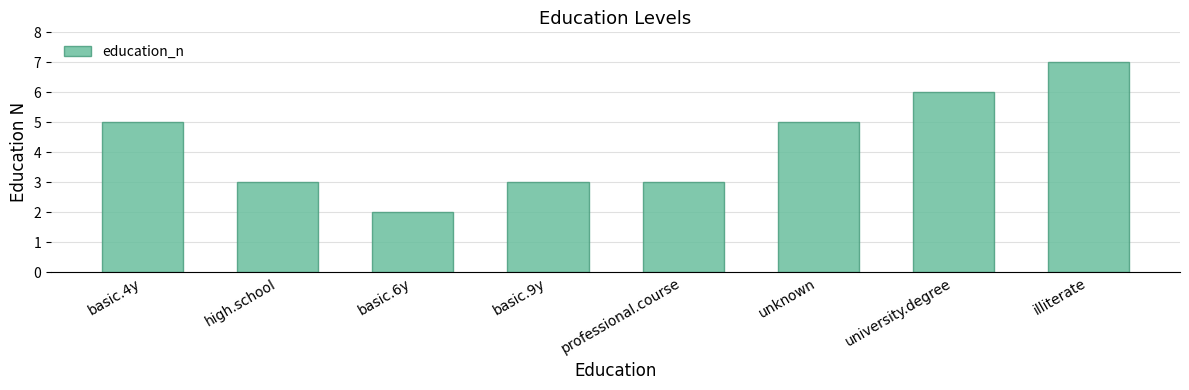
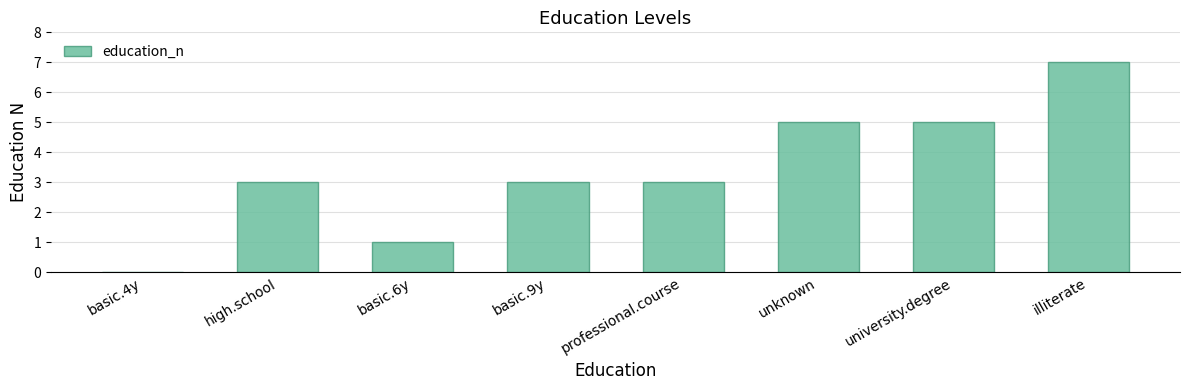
  {
-   "basic.4y": 5,
+   "basic.4y": 0,
    "high.school": 3,
-   "basic.6y": 2,
+   "basic.6y": 1,
    "basic.9y": 3,
    "professional.course": 3,
    "unknown": 5,
-   "university.degree": 6,
+   "university.degree": 5,
    "illiterate": 7
  }
